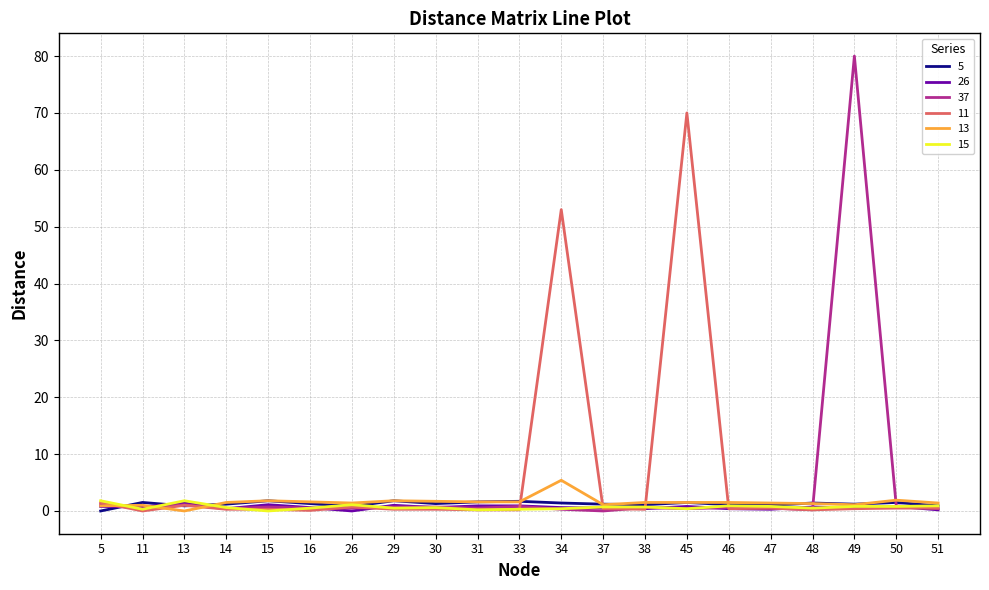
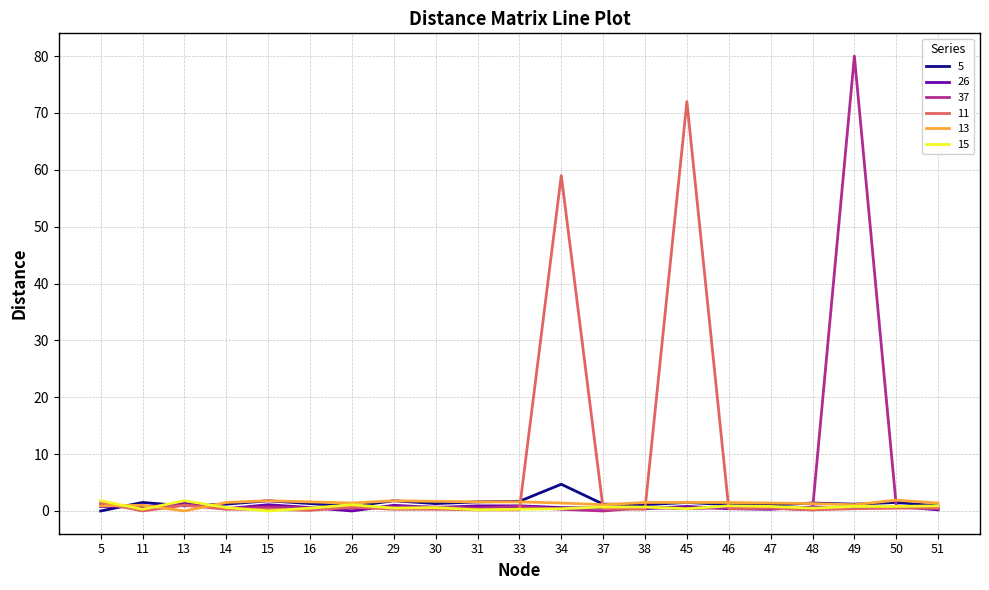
  {
    "5": {
      "5": 0,
      "11": 2,
-     "34": 1
+     "34": 5
    },
    "26": {
      "26": 0
    },
    "37": {
      "49": 80
    },
    "11": {
-     "34": 53,
-     "45": 70
+     "34": 59,
+     "45": 72
    },
    "13": {
      "13": 0,
-     "34": 5,
+     "34": 1,
      "51": 1
    }
  }
